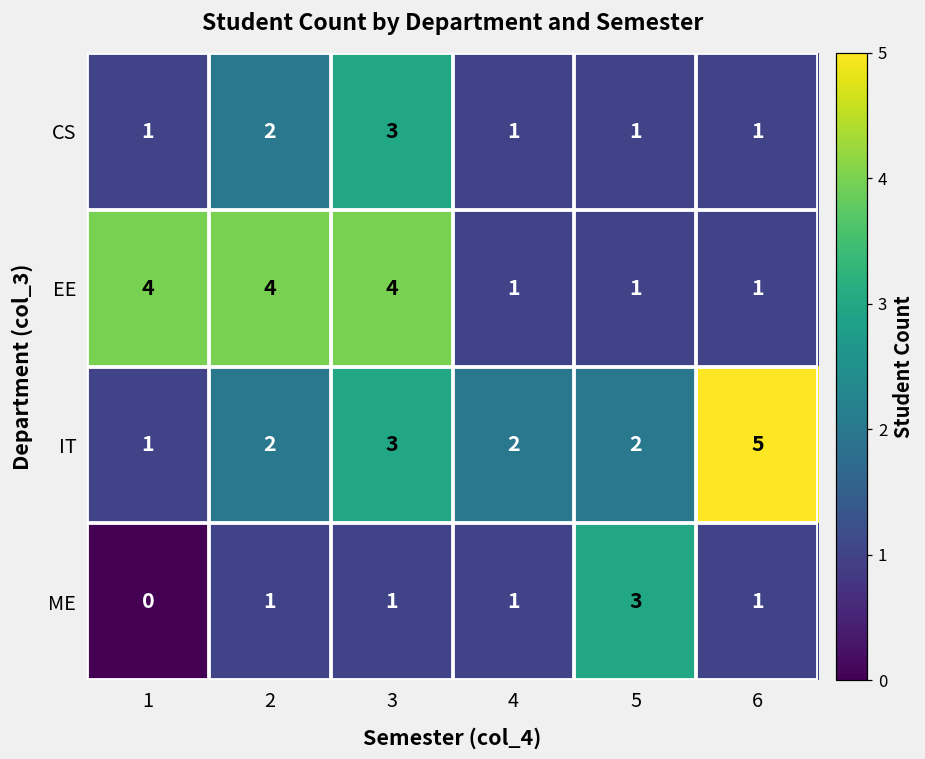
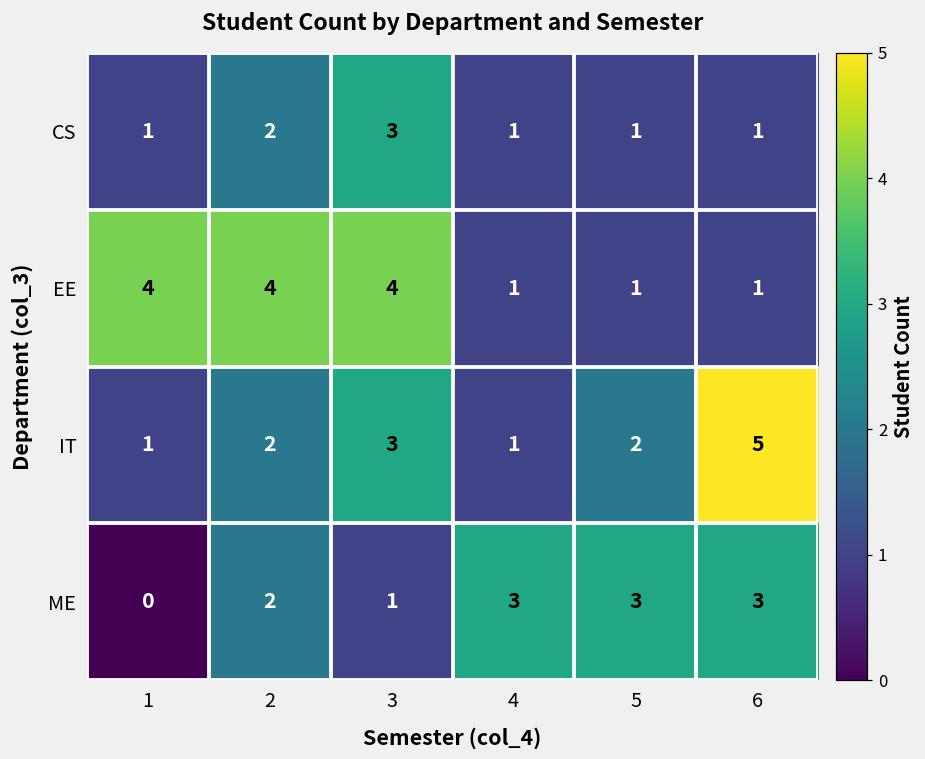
  {
    "CS": {
      "1": 1,
      "2": 2,
      "3": 3,
      "4": 1,
      "5": 1,
      "6": 1
    },
    "EE": {
      "1": 4,
      "2": 4,
      "3": 4,
      "4": 1,
      "5": 1,
      "6": 1
    },
    "IT": {
      "1": 1,
      "2": 2,
      "3": 3,
-     "4": 2,
+     "4": 1,
      "5": 2,
      "6": 5
    },
    "ME": {
      "1": 0,
-     "2": 1,
+     "2": 2,
      "3": 1,
-     "4": 1,
+     "4": 3,
      "5": 3,
-     "6": 1
+     "6": 3
    }
  }
